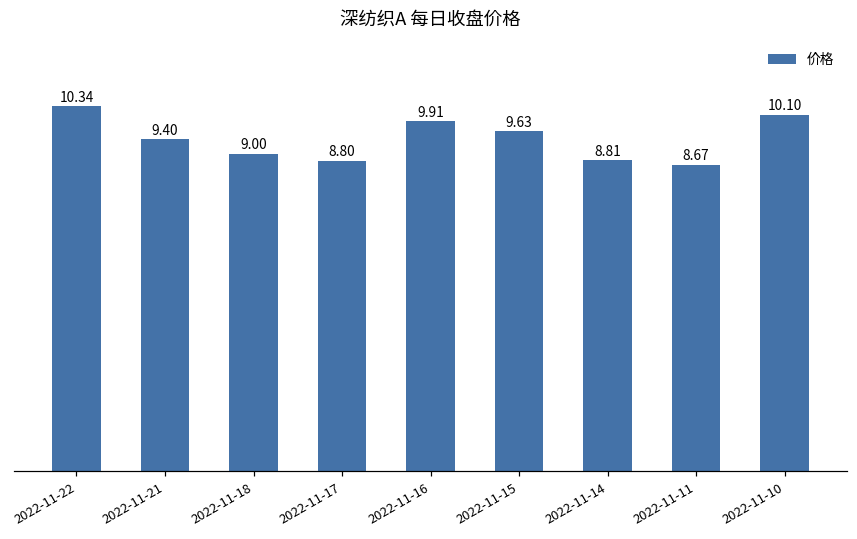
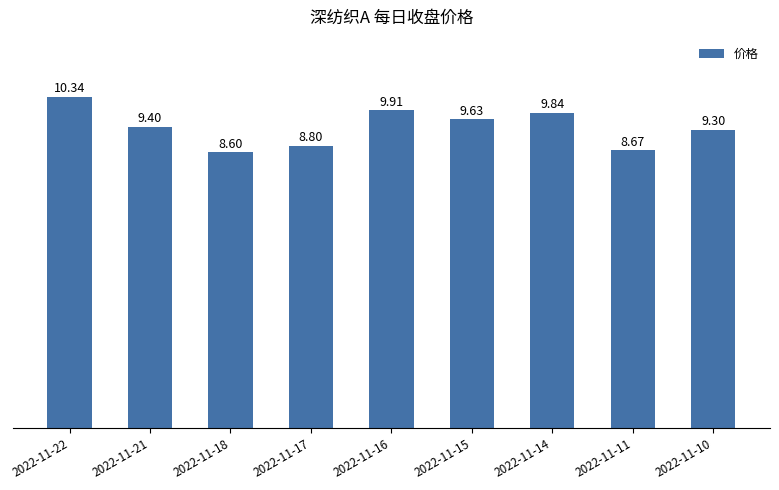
  {
    "2022-11-22": 10.34,
    "2022-11-21": 9.40,
-   "2022-11-18": 9.00,
+   "2022-11-18": 8.60,
    "2022-11-17": 8.80,
    "2022-11-16": 9.91,
    "2022-11-15": 9.63,
-   "2022-11-14": 8.81,
+   "2022-11-14": 9.84,
    "2022-11-11": 8.67,
-   "2022-11-10": 10.10
+   "2022-11-10": 9.30
  }
